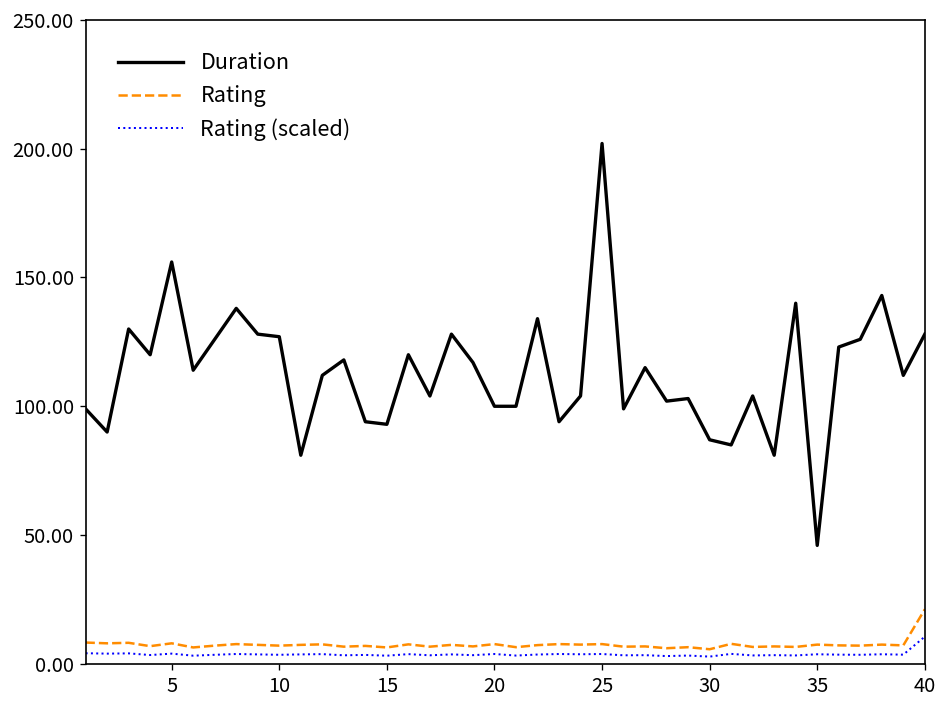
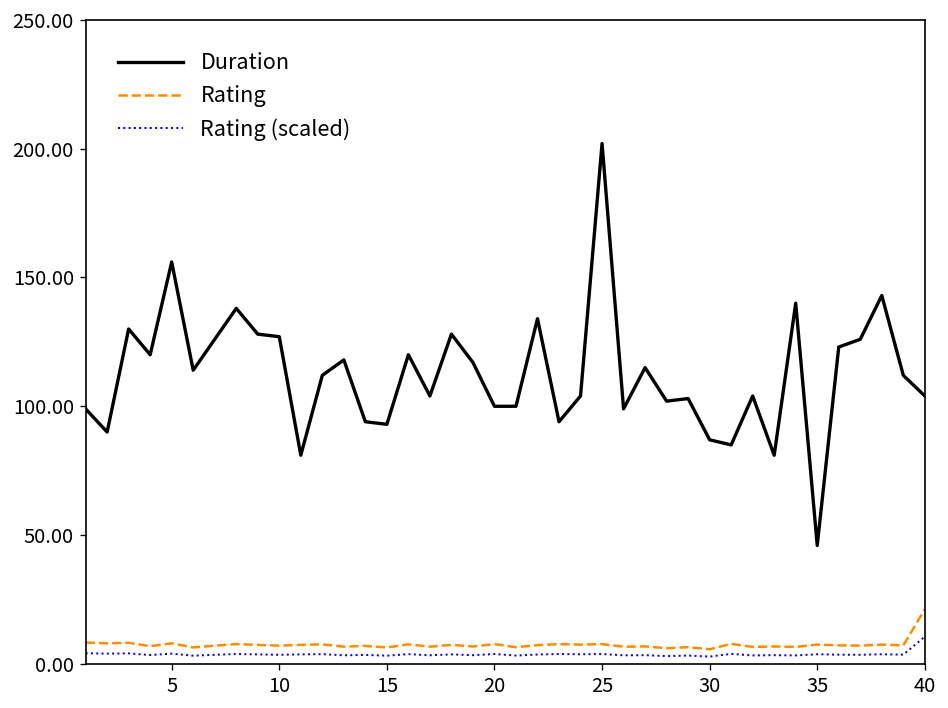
  {
    "Duration": {
      "5": 156,
      "10": 127,
      "15": 93,
      "20": 100,
      "25": 202,
      "30": 87,
      "35": 46,
-     "40": 128
+     "40": 104
    },
    "Rating": {
      "5": 8,
      "10": 7,
      "15": 6,
      "20": 8,
      "25": 8,
      "30": 6,
      "35": 8,
      "40": 21
    },
    "Rating (scaled)": {
      "5": 4,
      "10": 4,
      "15": 3,
      "20": 4,
      "25": 4,
      "30": 3,
      "35": 4,
      "40": 11
    }
  }
